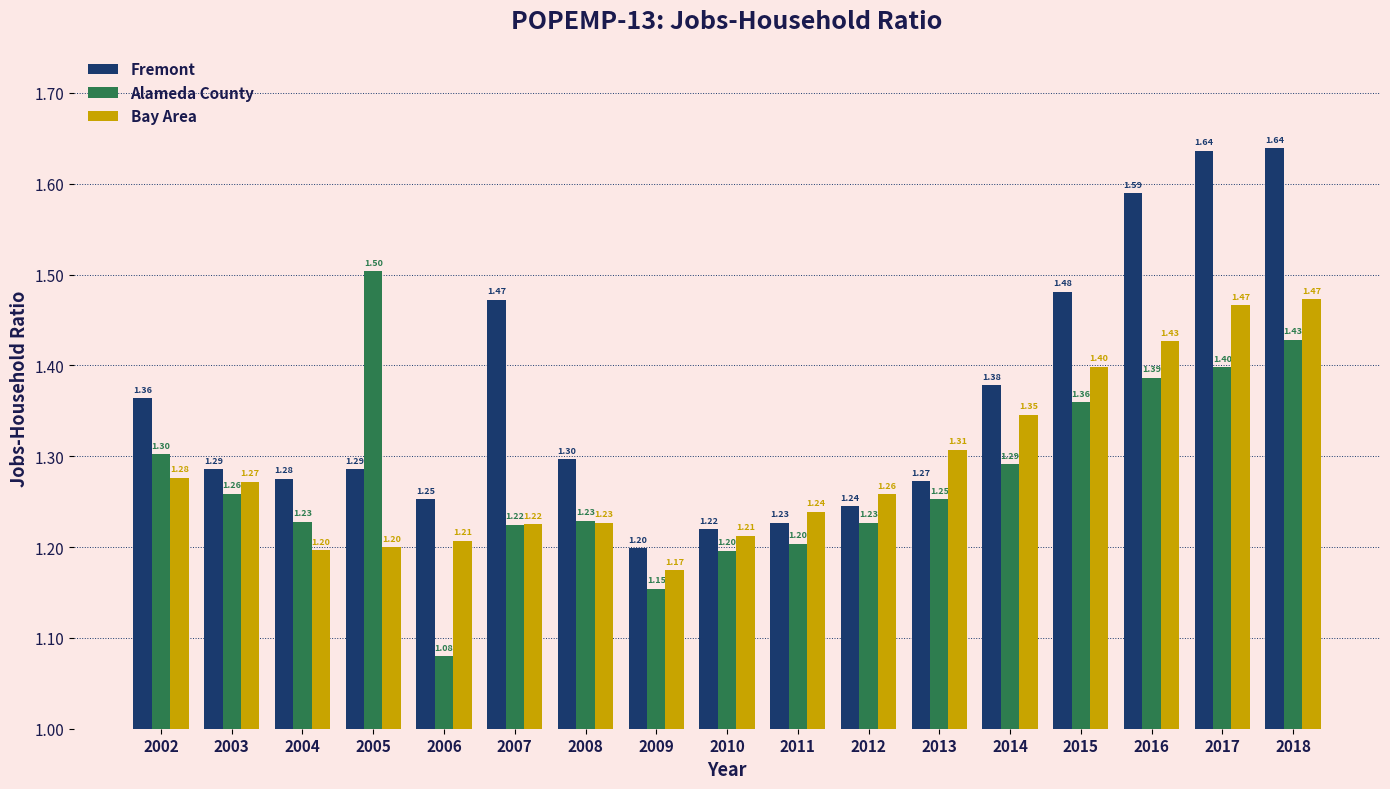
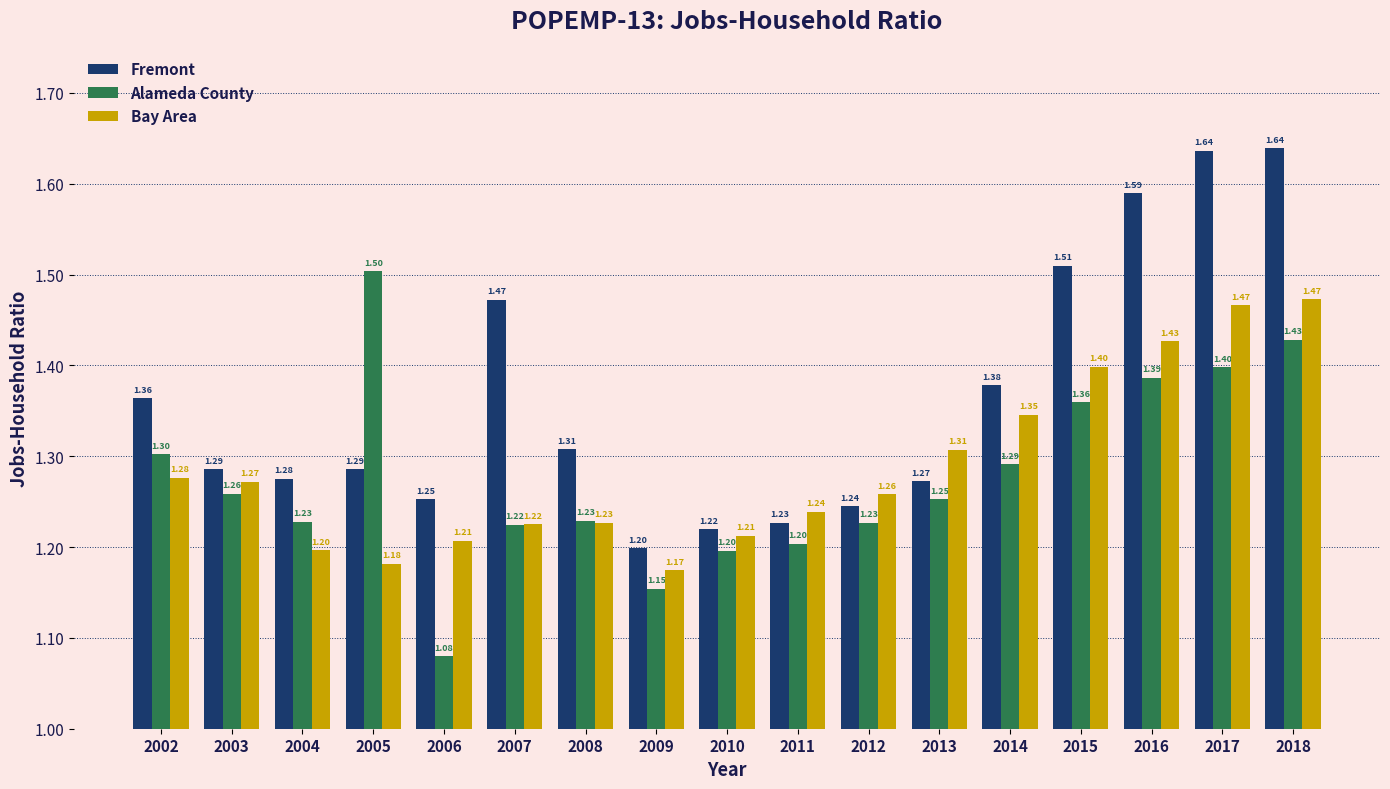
  {
    "Fremont": {
      "2002": 1.36,
      "2003": 1.29,
      "2004": 1.28,
      "2005": 1.29,
      "2006": 1.25,
      "2007": 1.47,
-     "2008": 1.30,
+     "2008": 1.31,
      "2009": 1.20,
      "2010": 1.22,
      "2011": 1.23,
      "2012": 1.24,
      "2013": 1.27,
      "2014": 1.38,
-     "2015": 1.48,
+     "2015": 1.51,
      "2016": 1.59,
      "2017": 1.64,
      "2018": 1.64
    },
    "Alameda County": {
      "2002": 1.30,
      "2003": 1.26,
      "2004": 1.23,
      "2005": 1.50,
      "2006": 1.08,
      "2007": 1.22,
      "2008": 1.23,
      "2009": 1.15,
      "2010": 1.20,
      "2011": 1.20,
      "2012": 1.23,
      "2013": 1.25,
      "2014": 1.29,
      "2015": 1.36,
      "2016": 1.39,
      "2017": 1.40,
      "2018": 1.43
    },
    "Bay Area": {
      "2002": 1.28,
      "2003": 1.27,
      "2004": 1.20,
-     "2005": 1.20,
+     "2005": 1.18,
      "2006": 1.21,
      "2007": 1.22,
      "2008": 1.23,
      "2009": 1.17,
      "2010": 1.21,
      "2011": 1.24,
      "2012": 1.26,
      "2013": 1.31,
      "2014": 1.35,
      "2015": 1.40,
      "2016": 1.43,
      "2017": 1.47,
      "2018": 1.47
    }
  }
